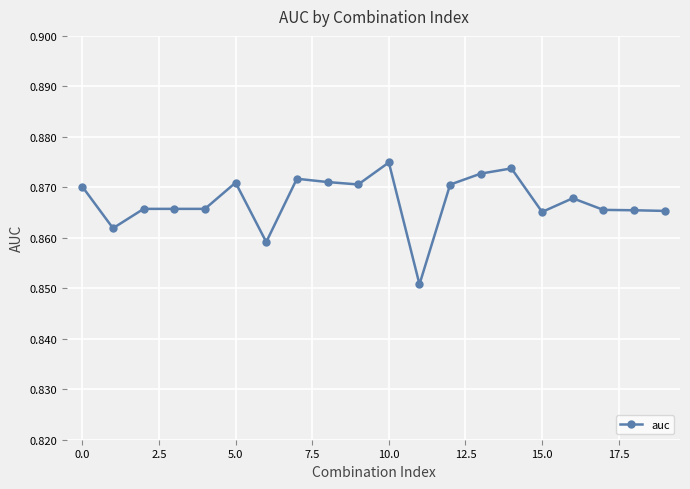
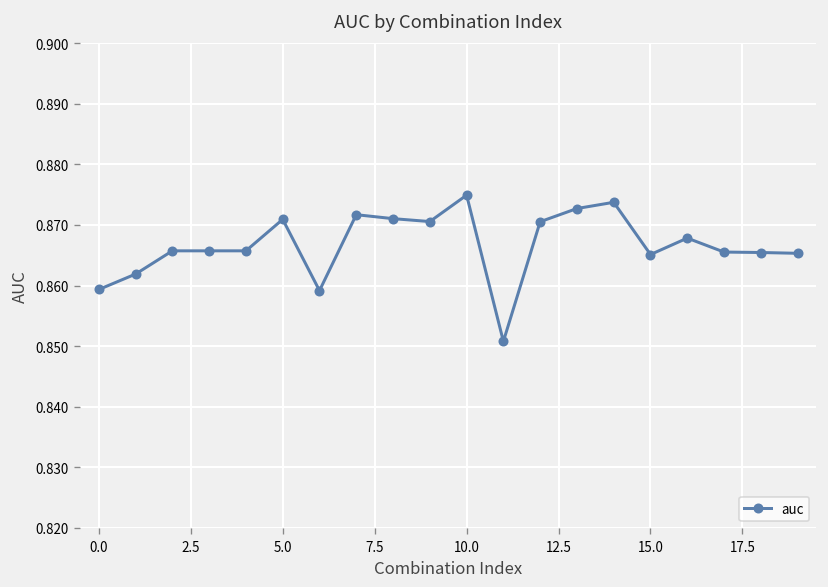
  {
-   "0.0": 0.870,
+   "0.0": 0.859,
    "5.0": 0.871,
    "10.0": 0.875,
    "15.0": 0.865
  }
